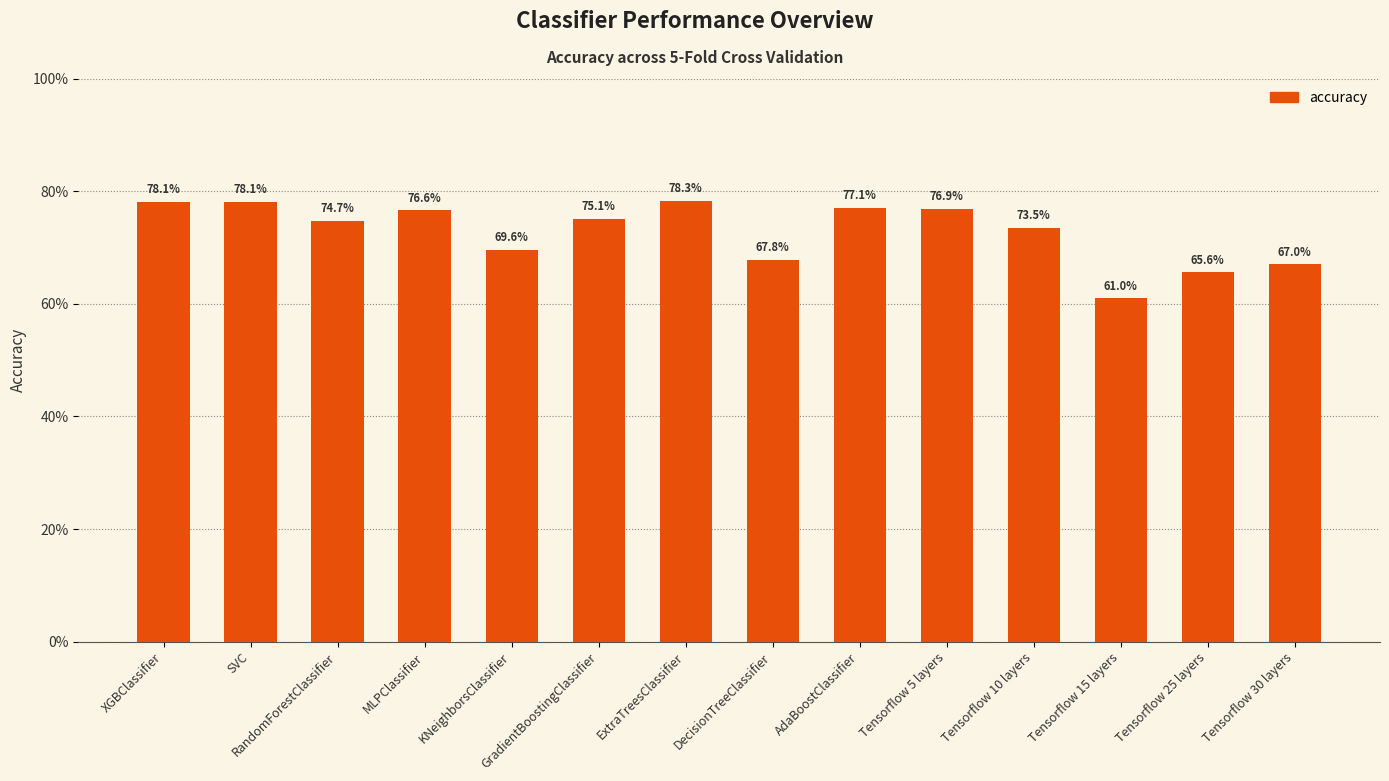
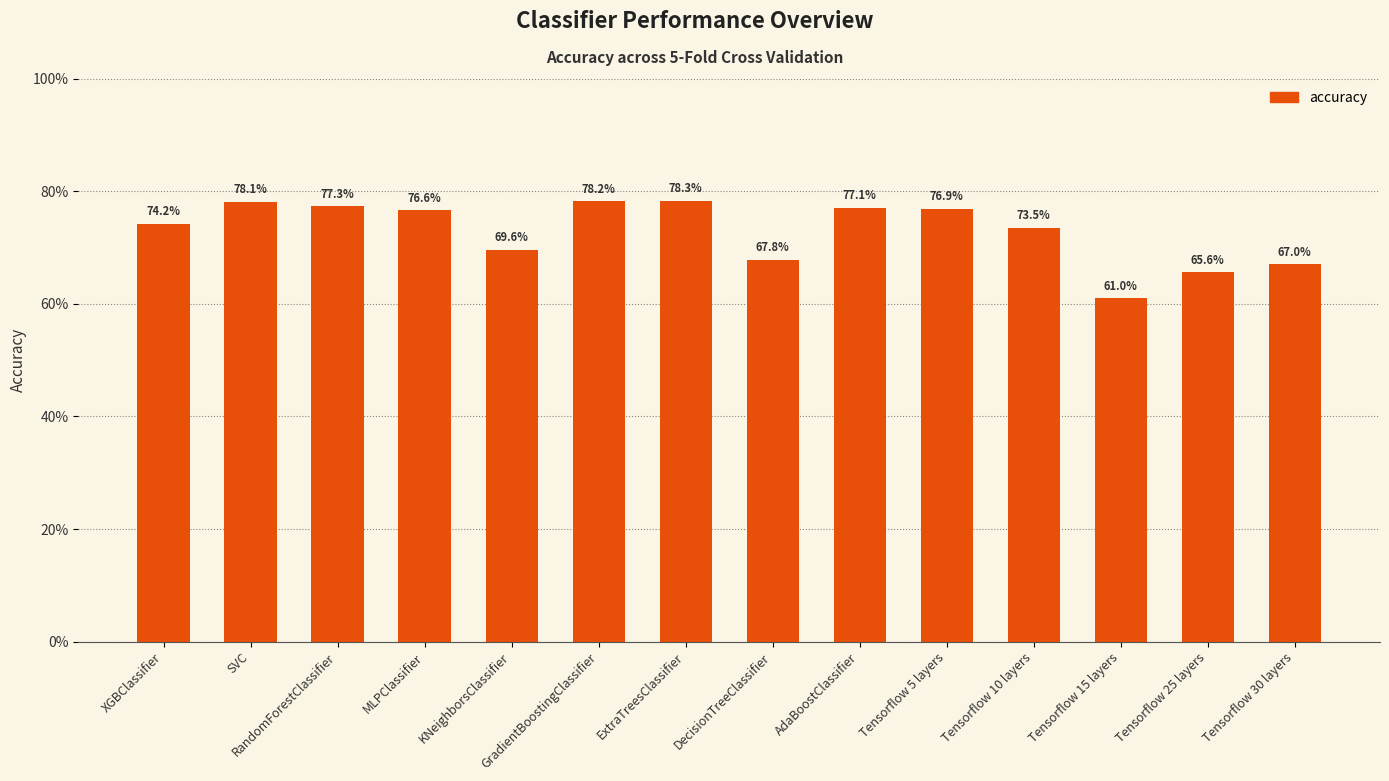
  {
-   "XGBClassifier": "78.1%",
+   "XGBClassifier": "74.2%",
    "SVC": "78.1%",
-   "RandomForestClassifier": "74.7%",
+   "RandomForestClassifier": "77.3%",
    "MLPClassifier": "76.6%",
    "KNeighborsClassifier": "69.6%",
-   "GradientBoostingClassifier": "75.1%",
+   "GradientBoostingClassifier": "78.2%",
    "ExtraTreesClassifier": "78.3%",
    "DecisionTreeClassifier": "67.8%",
    "AdaBoostClassifier": "77.1%",
    "Tensorflow 5 layers": "76.9%",
    "Tensorflow 10 layers": "73.5%",
    "Tensorflow 15 layers": "61.0%",
    "Tensorflow 25 layers": "65.6%",
    "Tensorflow 30 layers": "67.0%"
  }
